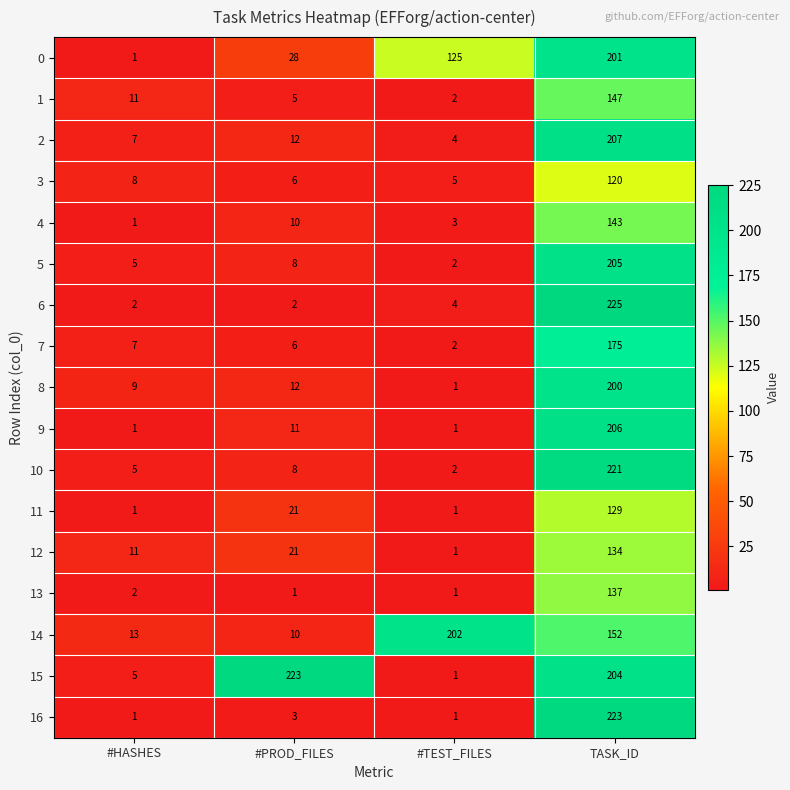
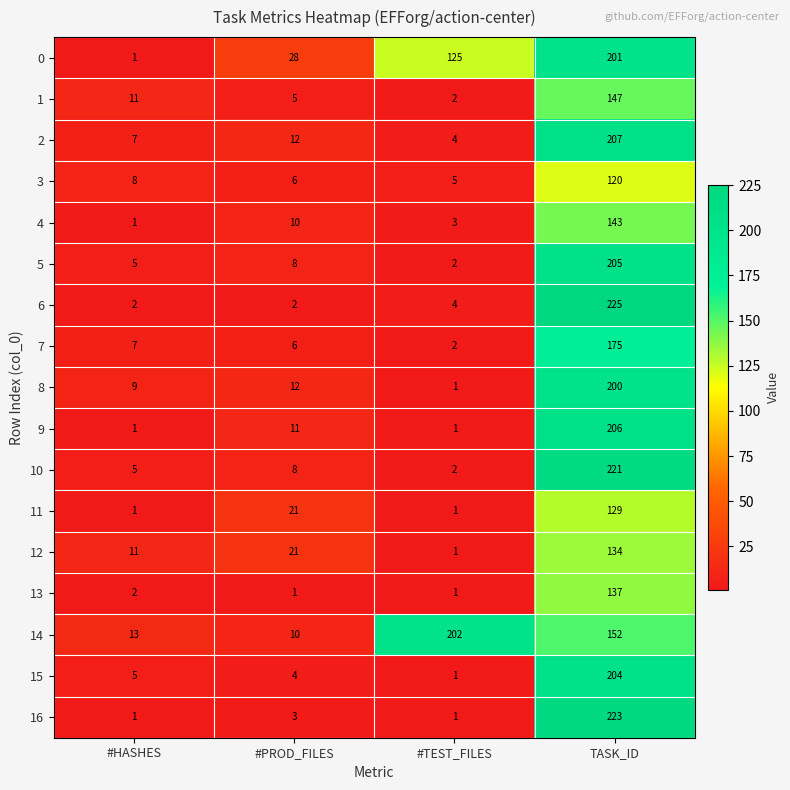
  {
    "0": {
      "#HASHES": 1,
      "#PROD_FILES": 28,
      "#TEST_FILES": 125,
      "TASK_ID": 201
    },
    "1": {
      "#HASHES": 11,
      "#PROD_FILES": 5,
      "#TEST_FILES": 2,
      "TASK_ID": 147
    },
    "2": {
      "#HASHES": 7,
      "#PROD_FILES": 12,
      "#TEST_FILES": 4,
      "TASK_ID": 207
    },
    "3": {
      "#HASHES": 8,
      "#PROD_FILES": 6,
      "#TEST_FILES": 5,
      "TASK_ID": 120
    },
    "4": {
      "#HASHES": 1,
      "#PROD_FILES": 10,
      "#TEST_FILES": 3,
      "TASK_ID": 143
    },
    "5": {
      "#HASHES": 5,
      "#PROD_FILES": 8,
      "#TEST_FILES": 2,
      "TASK_ID": 205
    },
    "6": {
      "#HASHES": 2,
      "#PROD_FILES": 2,
      "#TEST_FILES": 4,
      "TASK_ID": 225
    },
    "7": {
      "#HASHES": 7,
      "#PROD_FILES": 6,
      "#TEST_FILES": 2,
      "TASK_ID": 175
    },
    "8": {
      "#HASHES": 9,
      "#PROD_FILES": 12,
      "#TEST_FILES": 1,
      "TASK_ID": 200
    },
    "9": {
      "#HASHES": 1,
      "#PROD_FILES": 11,
      "#TEST_FILES": 1,
      "TASK_ID": 206
    },
    "10": {
      "#HASHES": 5,
      "#PROD_FILES": 8,
      "#TEST_FILES": 2,
      "TASK_ID": 221
    },
    "11": {
      "#HASHES": 1,
      "#PROD_FILES": 21,
      "#TEST_FILES": 1,
      "TASK_ID": 129
    },
    "12": {
      "#HASHES": 11,
      "#PROD_FILES": 21,
      "#TEST_FILES": 1,
      "TASK_ID": 134
    },
    "13": {
      "#HASHES": 2,
      "#PROD_FILES": 1,
      "#TEST_FILES": 1,
      "TASK_ID": 137
    },
    "14": {
      "#HASHES": 13,
      "#PROD_FILES": 10,
      "#TEST_FILES": 202,
      "TASK_ID": 152
    },
    "15": {
      "#HASHES": 5,
-     "#PROD_FILES": 223,
+     "#PROD_FILES": 4,
      "#TEST_FILES": 1,
      "TASK_ID": 204
    },
    "16": {
      "#HASHES": 1,
      "#PROD_FILES": 3,
      "#TEST_FILES": 1,
      "TASK_ID": 223
    }
  }
